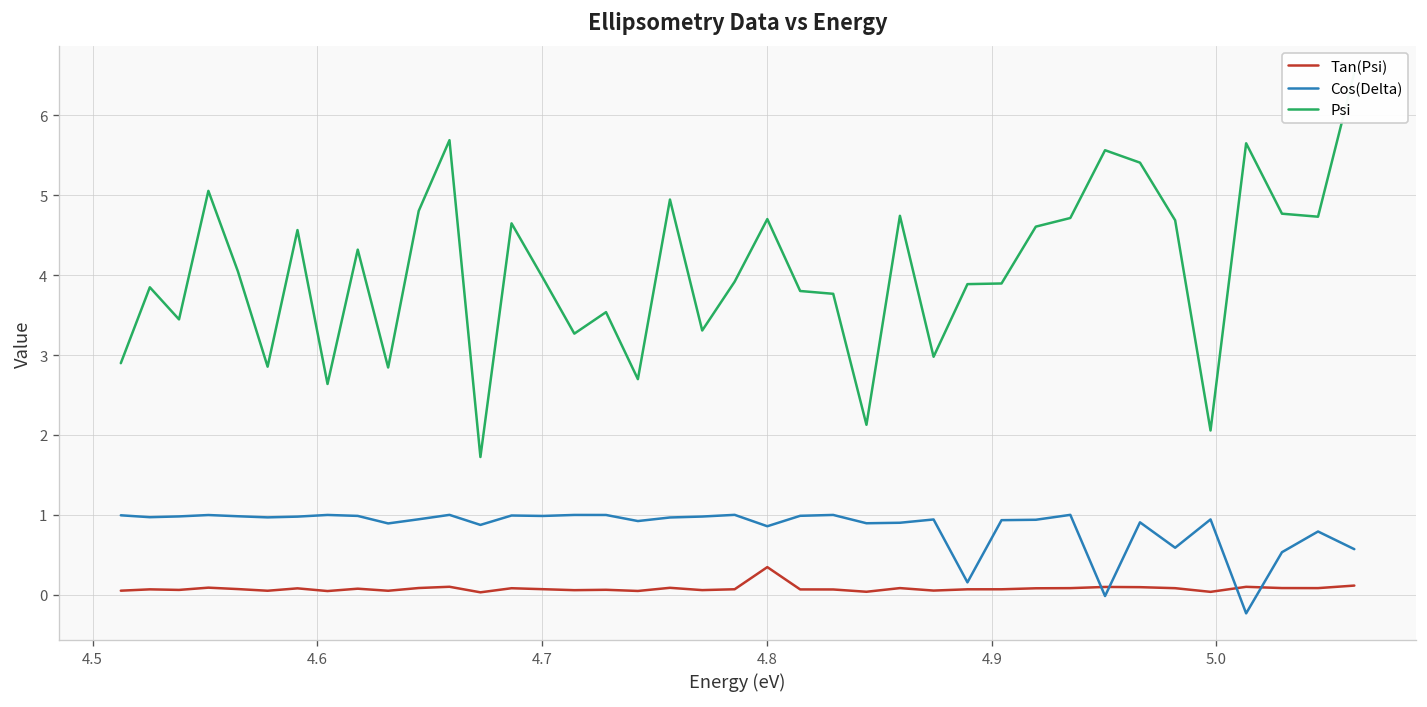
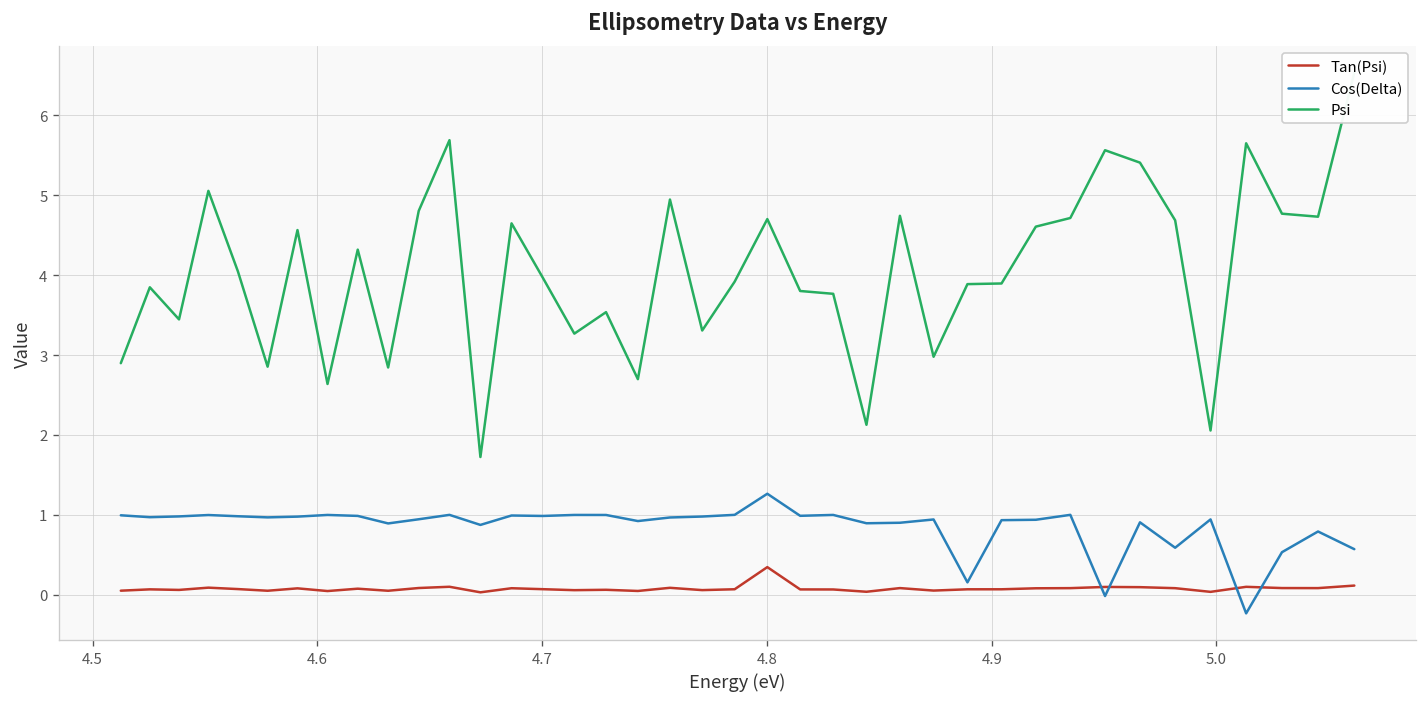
  {
    "Tan(Psi)": {
      "4.8": 0.3
    },
    "Cos(Delta)": {
-     "4.8": 0.9
+     "4.8": 1.3
    },
    "Psi": {
      "4.8": 4.7
    }
  }
